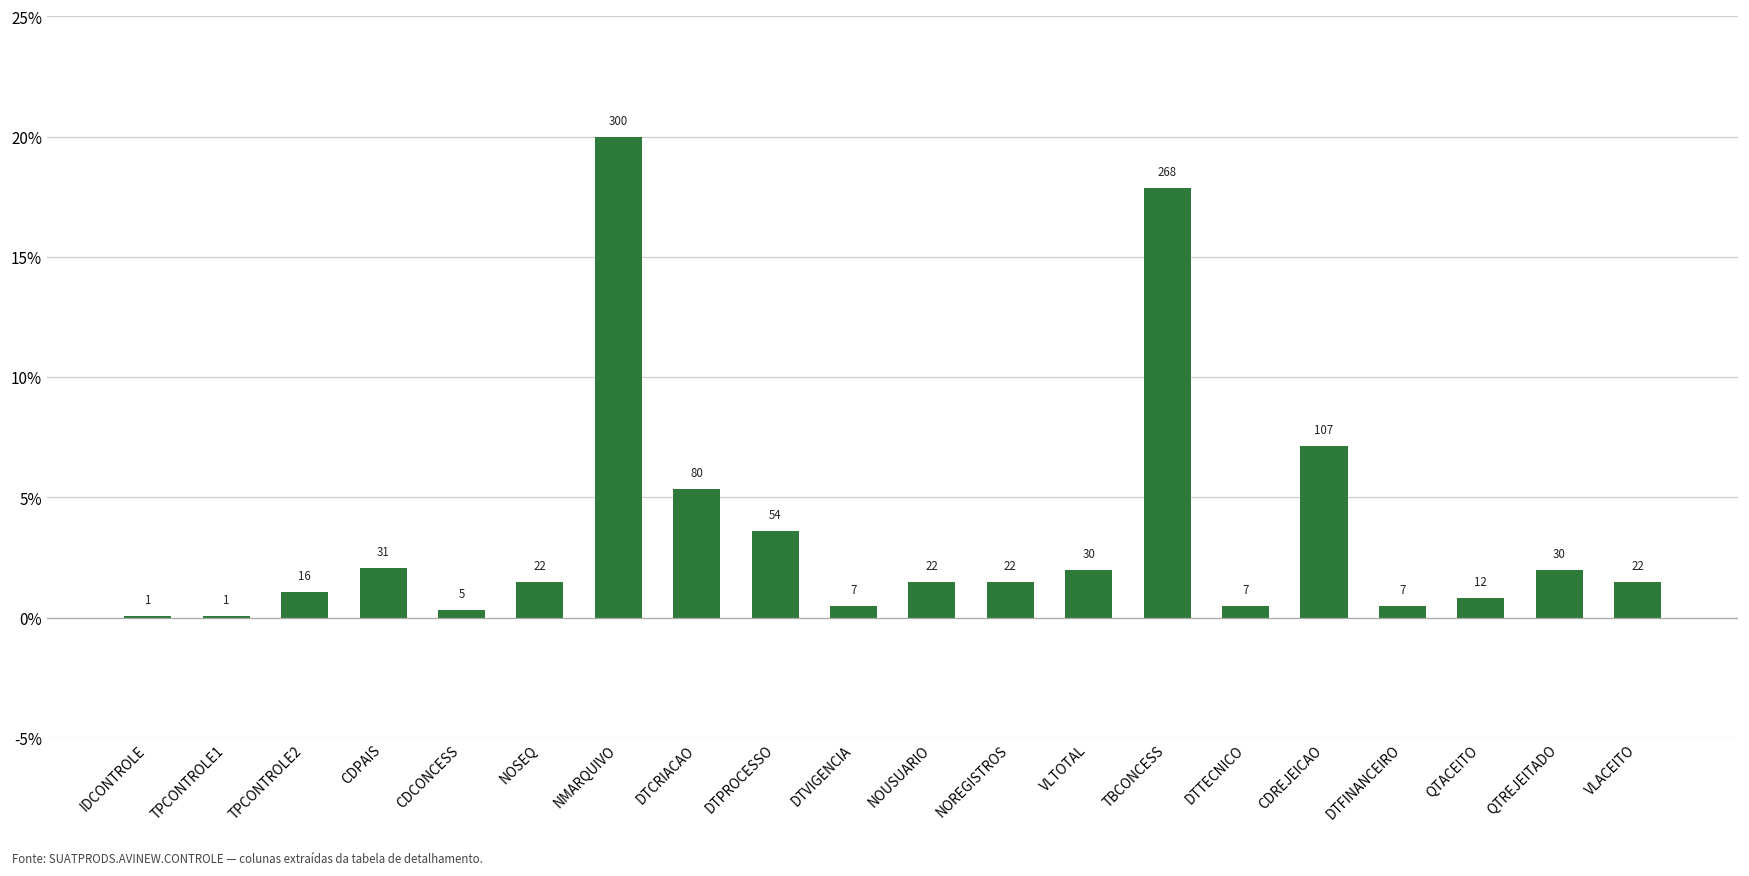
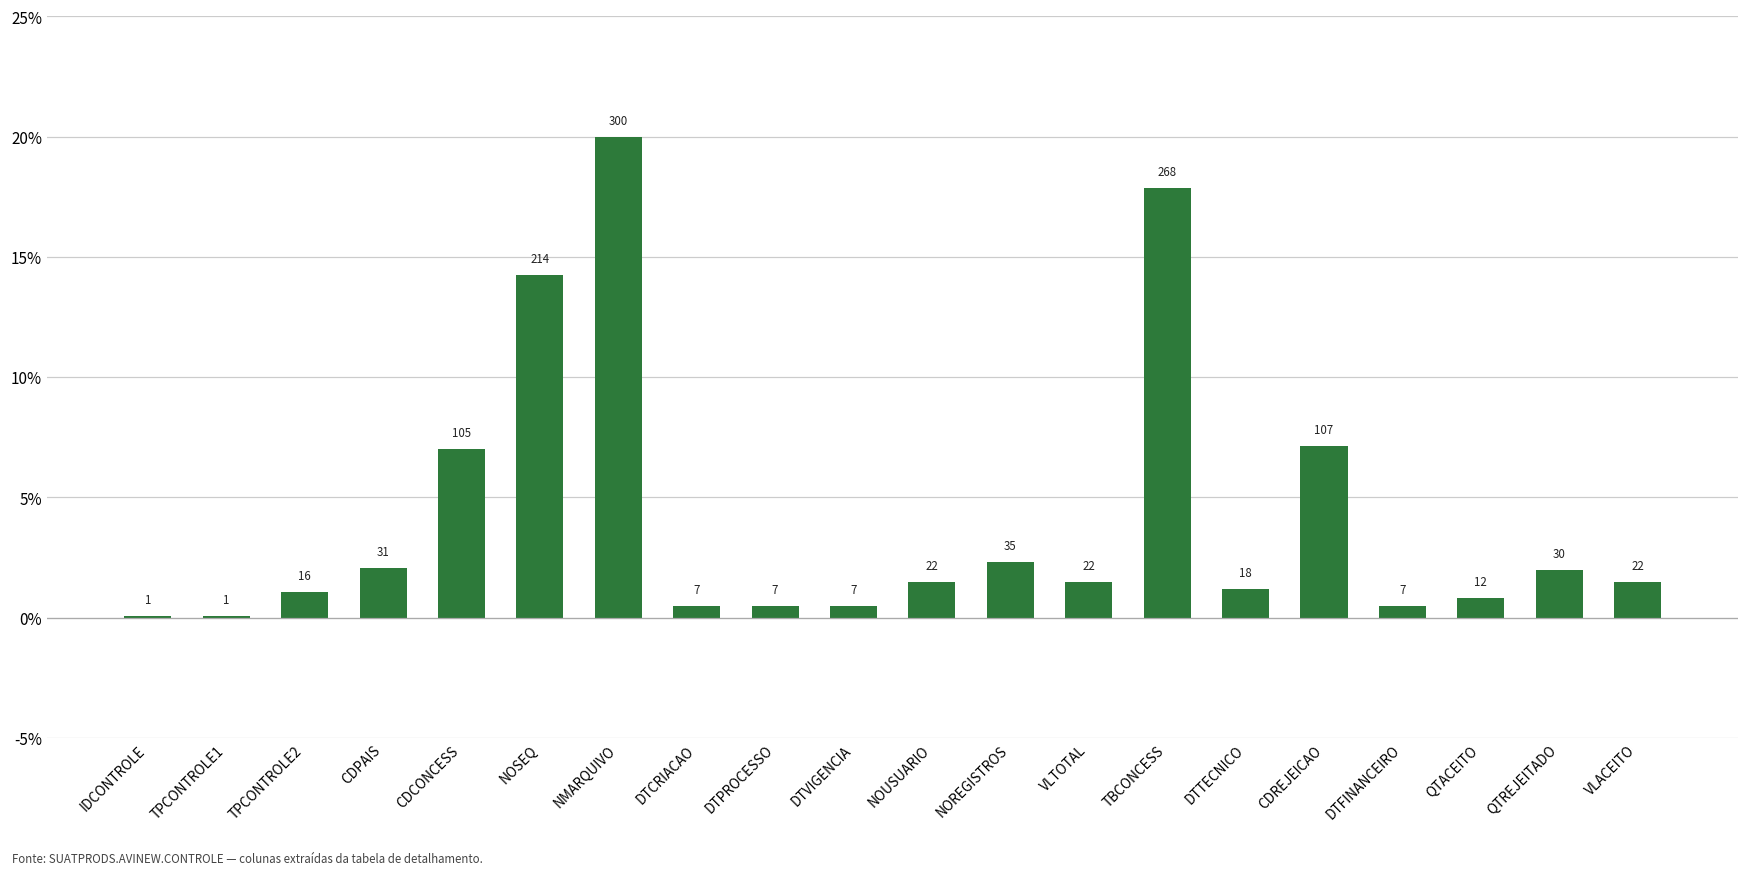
  {
-   "CDCONCESS": 5,
-   "NOSEQ": 22,
-   "DTCRIACAO": 80,
-   "DTPROCESSO": 54,
-   "NOREGISTROS": 22,
-   "VLTOTAL": 30,
-   "DTTECNICO": 7
+   "CDCONCESS": 105,
+   "NOSEQ": 214,
+   "DTCRIACAO": 7,
+   "DTPROCESSO": 7,
+   "NOREGISTROS": 35,
+   "VLTOTAL": 22,
+   "DTTECNICO": 18
  }
